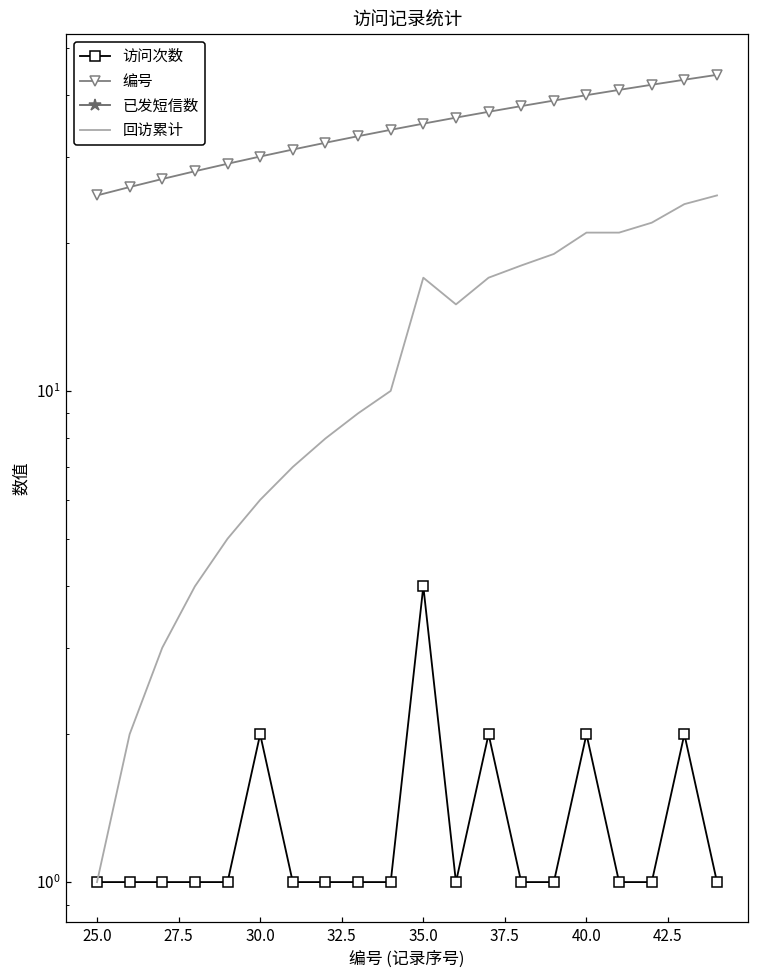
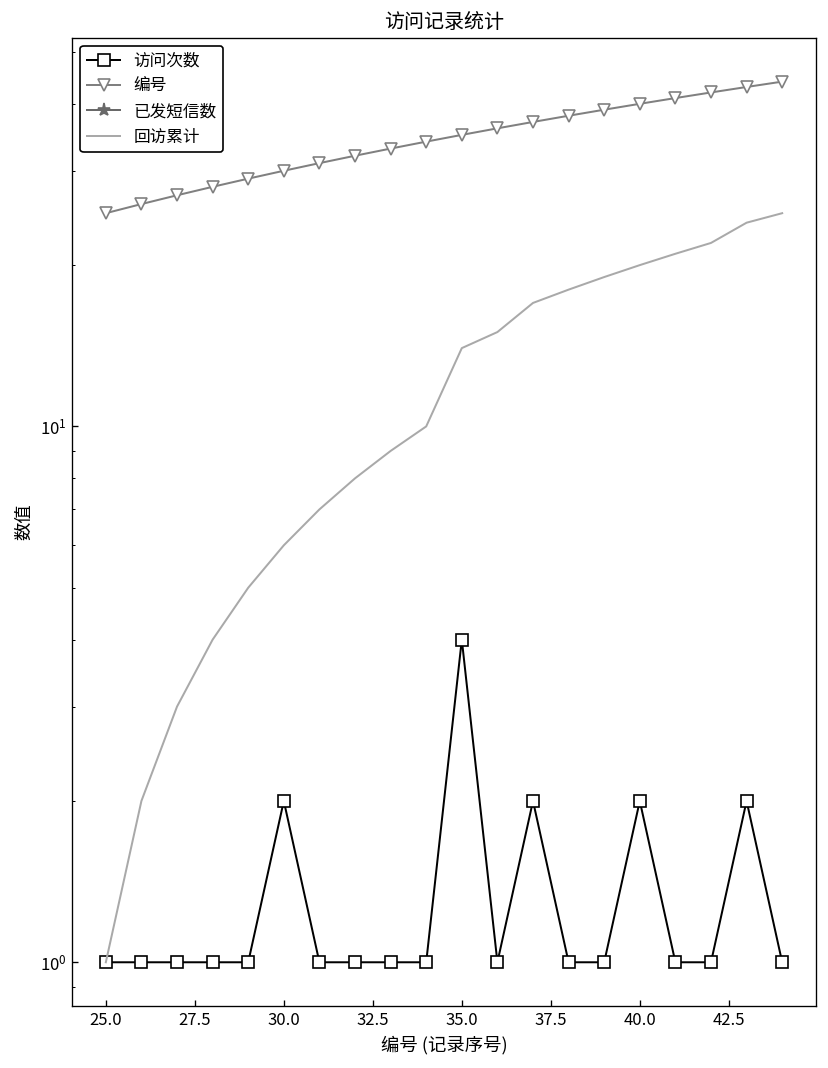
  {
    "访问次数": {
      "30.0": 2,
      "35.0": 4,
      "40.0": 2
    },
    "回访累计": {
      "30.0": 6,
-     "35.0": 17,
-     "40.0": 21
+     "35.0": 14,
+     "40.0": 20
    }
  }
